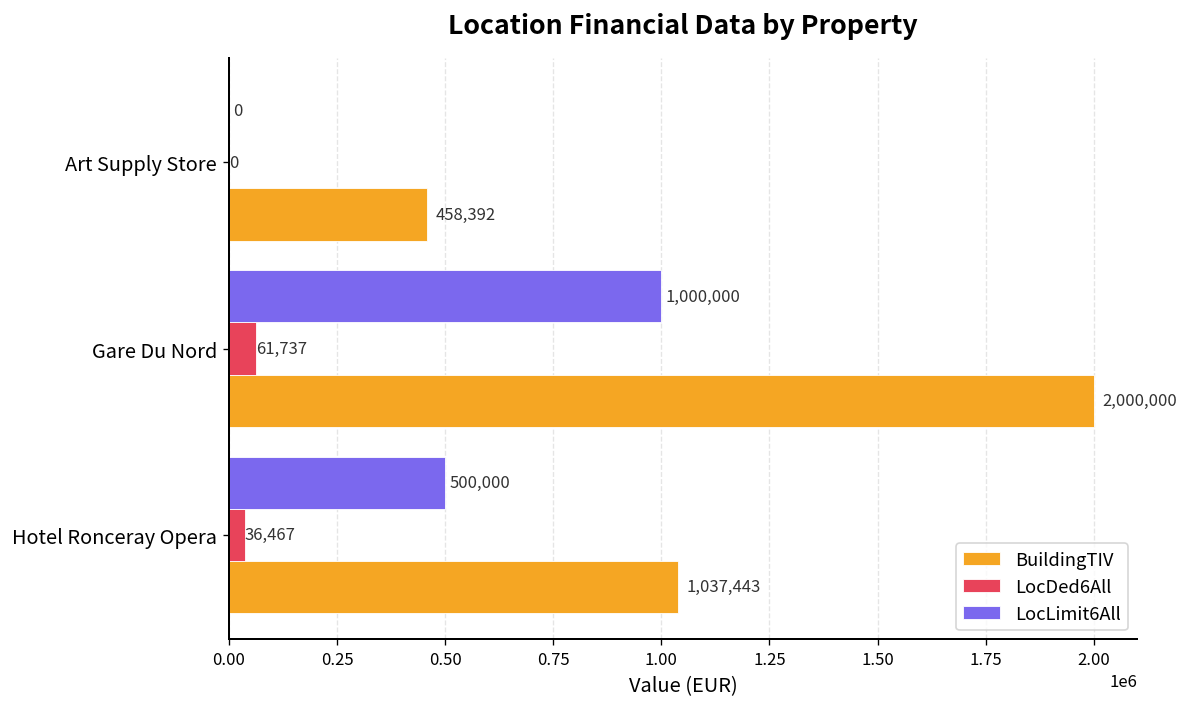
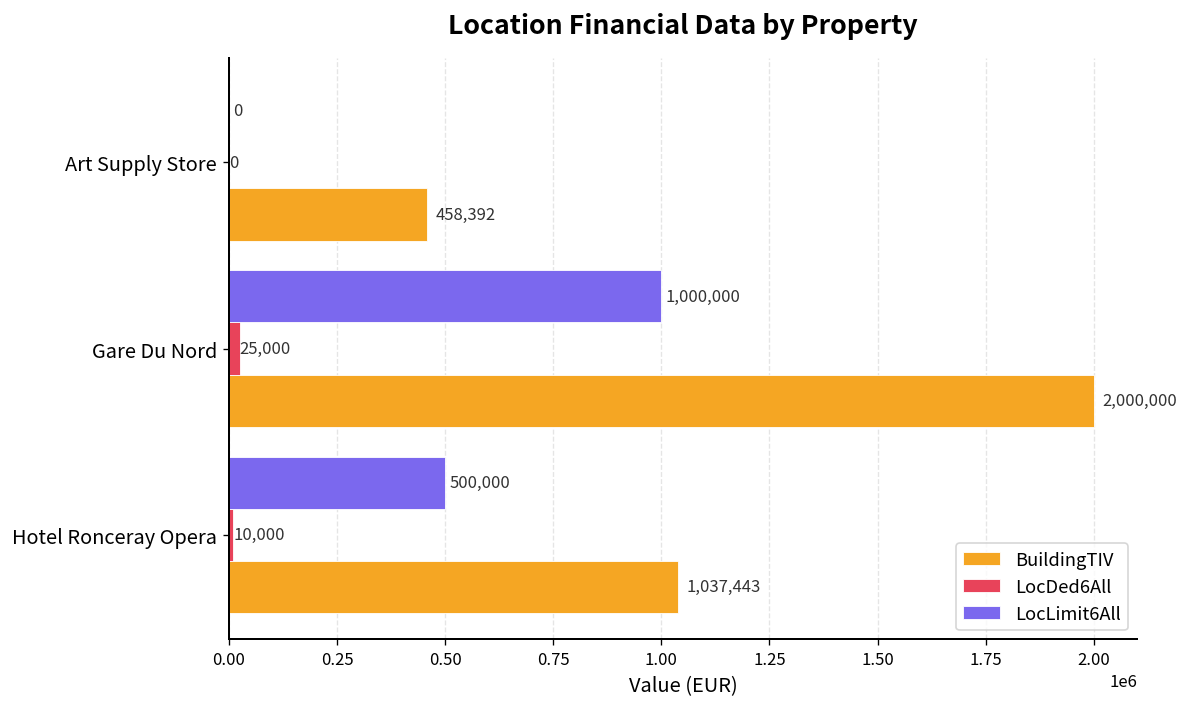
  {
    "BuildingTIV": {
      "Art Supply Store": "458,392",
      "Gare Du Nord": "2,000,000",
      "Hotel Ronceray Opera": "1,037,443"
    },
    "LocDed6All": {
      "Art Supply Store": "0",
-     "Gare Du Nord": "61,737",
-     "Hotel Ronceray Opera": "36,467"
+     "Gare Du Nord": "25,000",
+     "Hotel Ronceray Opera": "10,000"
    },
    "LocLimit6All": {
      "Art Supply Store": "0",
      "Gare Du Nord": "1,000,000",
      "Hotel Ronceray Opera": "500,000"
    }
  }
